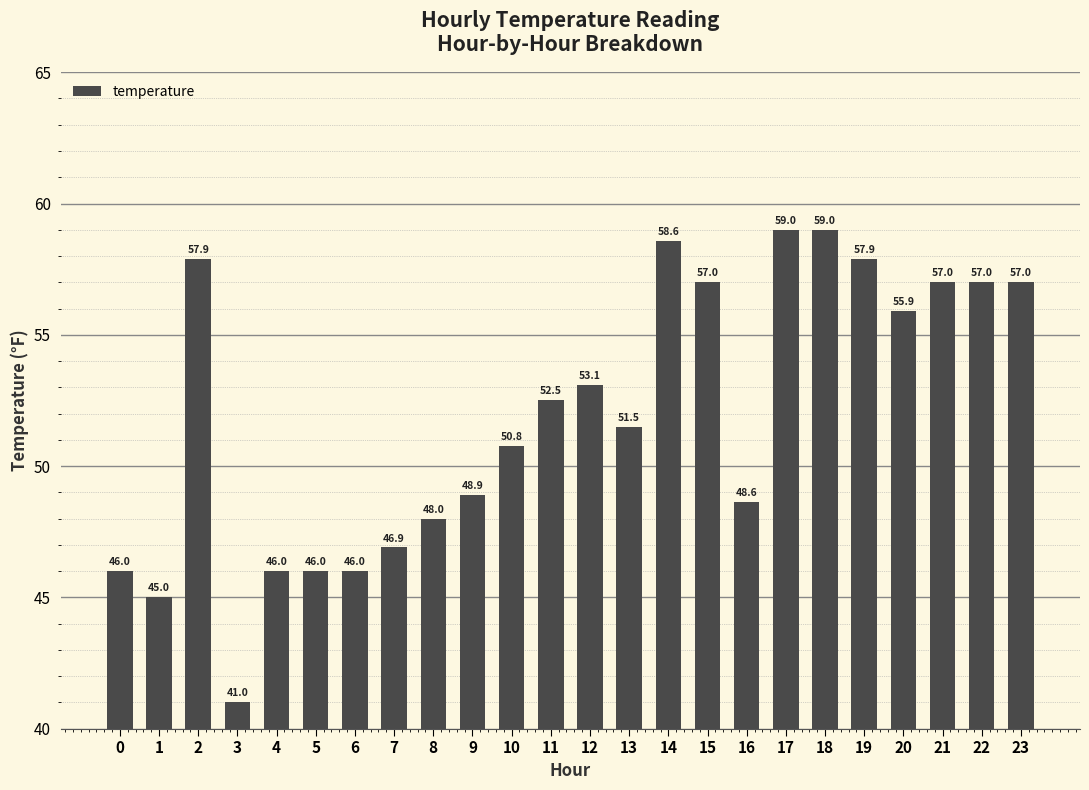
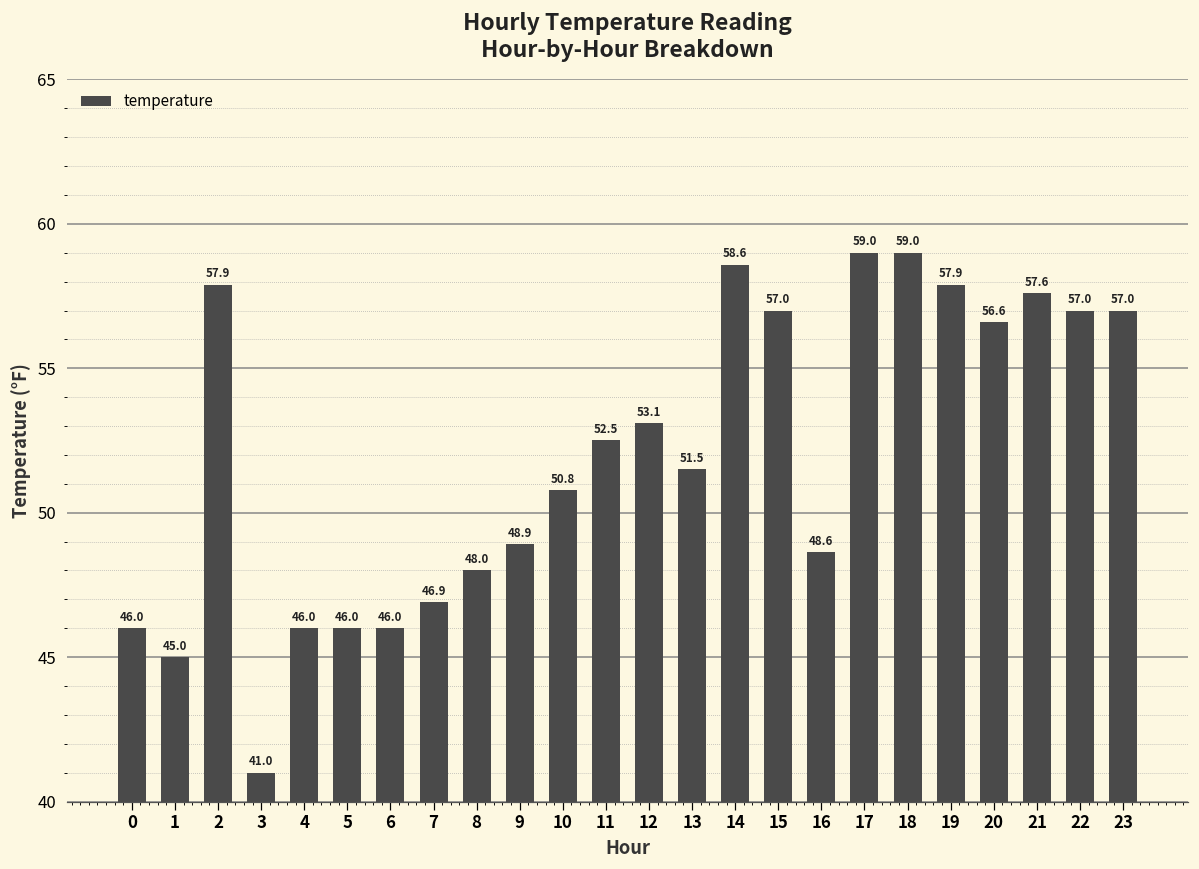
  {
    "0": 46.0,
    "1": 45.0,
    "2": 57.9,
    "3": 41.0,
    "4": 46.0,
    "5": 46.0,
    "6": 46.0,
    "7": 46.9,
    "8": 48.0,
    "9": 48.9,
    "10": 50.8,
    "11": 52.5,
    "12": 53.1,
    "13": 51.5,
    "14": 58.6,
    "15": 57.0,
    "16": 48.6,
    "17": 59.0,
    "18": 59.0,
    "19": 57.9,
-   "20": 55.9,
-   "21": 57.0,
+   "20": 56.6,
+   "21": 57.6,
    "22": 57.0,
    "23": 57.0
  }
